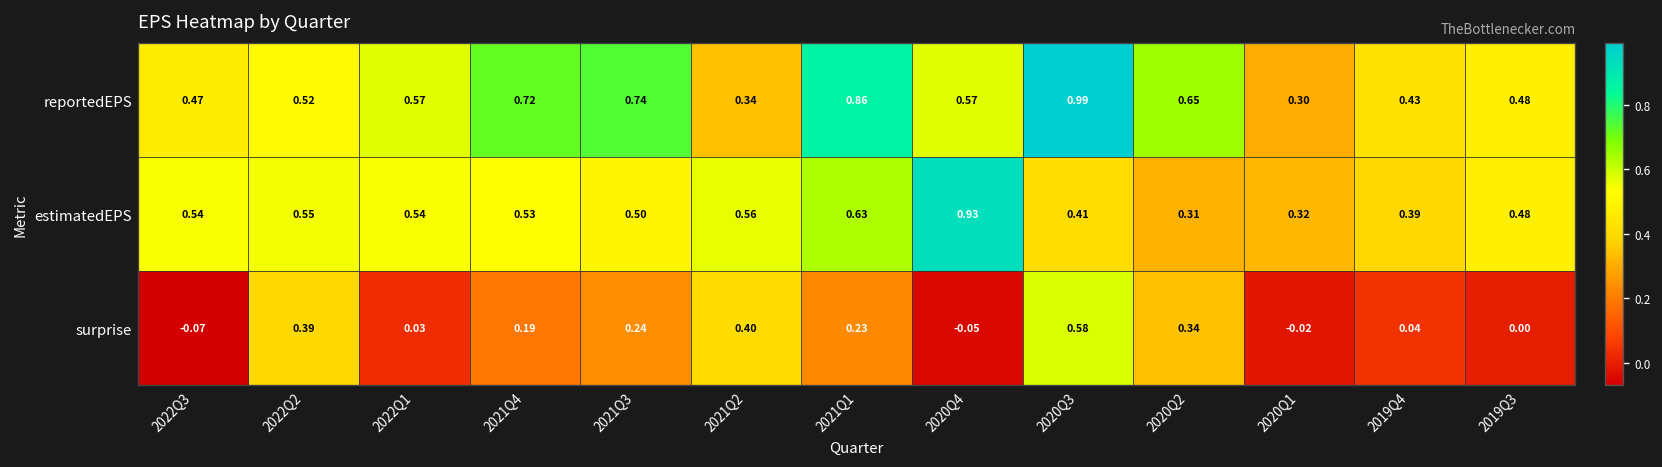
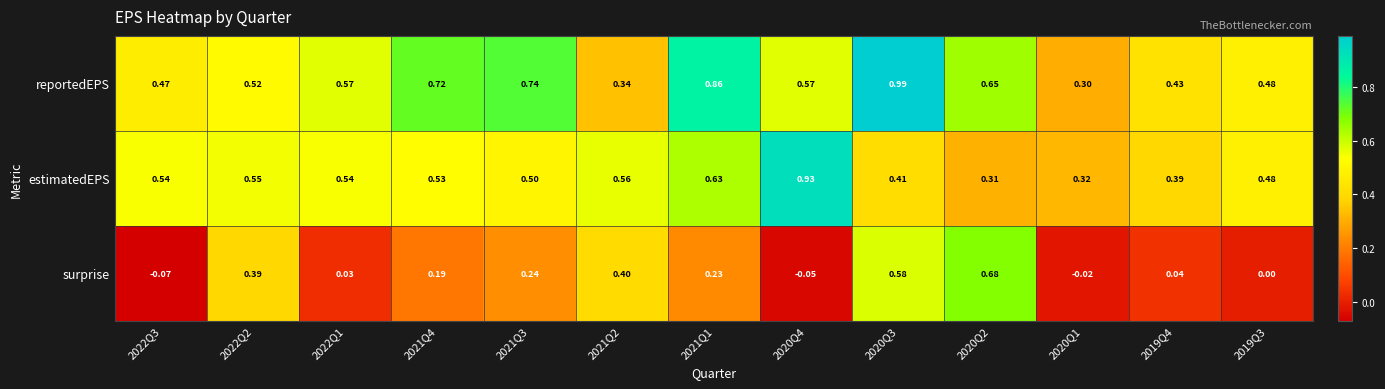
  {
    "reportedEPS": {
      "2022Q3": 0.47,
      "2022Q2": 0.52,
      "2022Q1": 0.57,
      "2021Q4": 0.72,
      "2021Q3": 0.74,
      "2021Q2": 0.34,
      "2021Q1": 0.86,
      "2020Q4": 0.57,
      "2020Q3": 0.99,
      "2020Q2": 0.65,
      "2020Q1": 0.30,
      "2019Q4": 0.43,
      "2019Q3": 0.48
    },
    "estimatedEPS": {
      "2022Q3": 0.54,
      "2022Q2": 0.55,
      "2022Q1": 0.54,
      "2021Q4": 0.53,
      "2021Q3": 0.50,
      "2021Q2": 0.56,
      "2021Q1": 0.63,
      "2020Q4": 0.93,
      "2020Q3": 0.41,
      "2020Q2": 0.31,
      "2020Q1": 0.32,
      "2019Q4": 0.39,
      "2019Q3": 0.48
    },
    "surprise": {
      "2022Q3": -0.07,
      "2022Q2": 0.39,
      "2022Q1": 0.03,
      "2021Q4": 0.19,
      "2021Q3": 0.24,
      "2021Q2": 0.40,
      "2021Q1": 0.23,
      "2020Q4": -0.05,
      "2020Q3": 0.58,
-     "2020Q2": 0.34,
+     "2020Q2": 0.68,
      "2020Q1": -0.02,
      "2019Q4": 0.04,
      "2019Q3": 0.00
    }
  }
